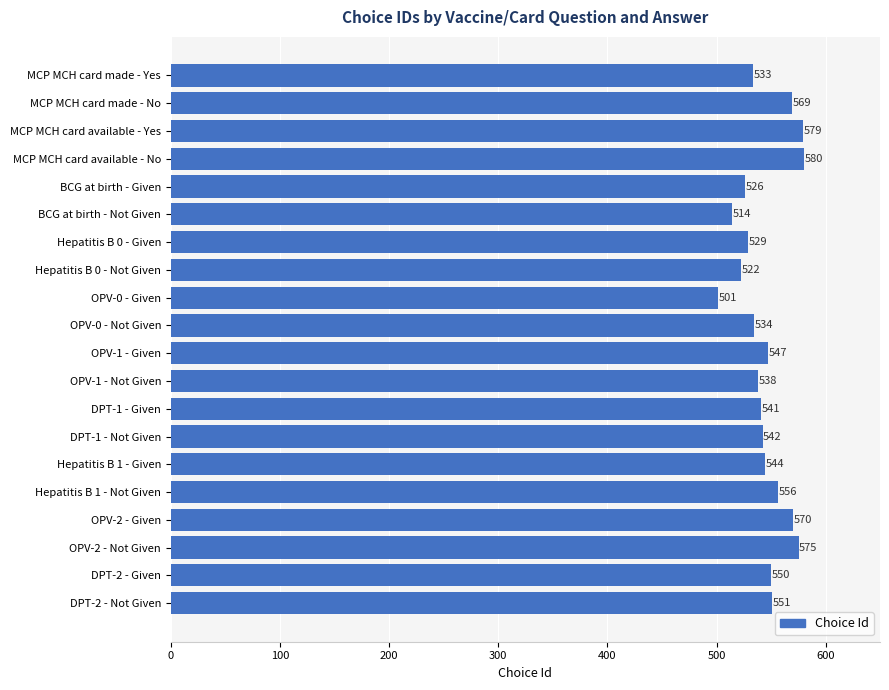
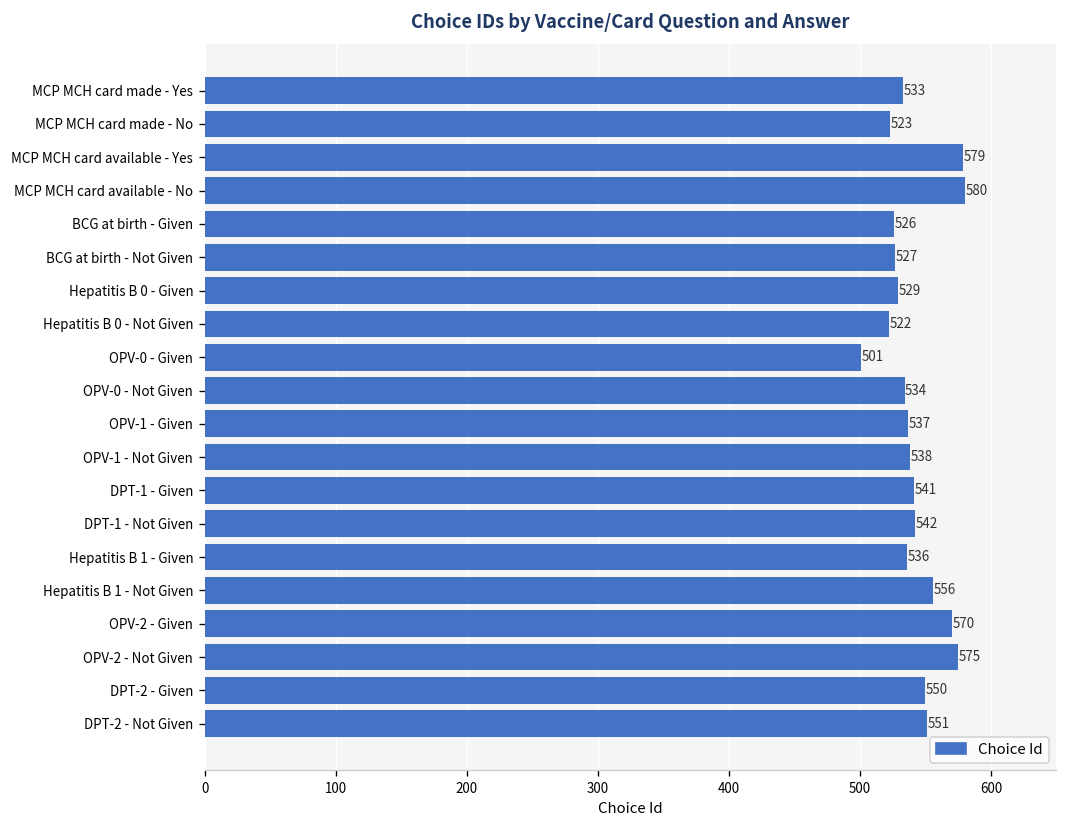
  {
    "MCP MCH card made - Yes": 533,
-   "MCP MCH card made - No": 569,
+   "MCP MCH card made - No": 523,
    "MCP MCH card available - Yes": 579,
    "MCP MCH card available - No": 580,
    "BCG at birth - Given": 526,
-   "BCG at birth - Not Given": 514,
+   "BCG at birth - Not Given": 527,
    "Hepatitis B 0 - Given": 529,
    "Hepatitis B 0 - Not Given": 522,
    "OPV-0 - Given": 501,
    "OPV-0 - Not Given": 534,
-   "OPV-1 - Given": 547,
+   "OPV-1 - Given": 537,
    "OPV-1 - Not Given": 538,
    "DPT-1 - Given": 541,
    "DPT-1 - Not Given": 542,
-   "Hepatitis B 1 - Given": 544,
+   "Hepatitis B 1 - Given": 536,
    "Hepatitis B 1 - Not Given": 556,
    "OPV-2 - Given": 570,
    "OPV-2 - Not Given": 575,
    "DPT-2 - Given": 550,
    "DPT-2 - Not Given": 551
  }
